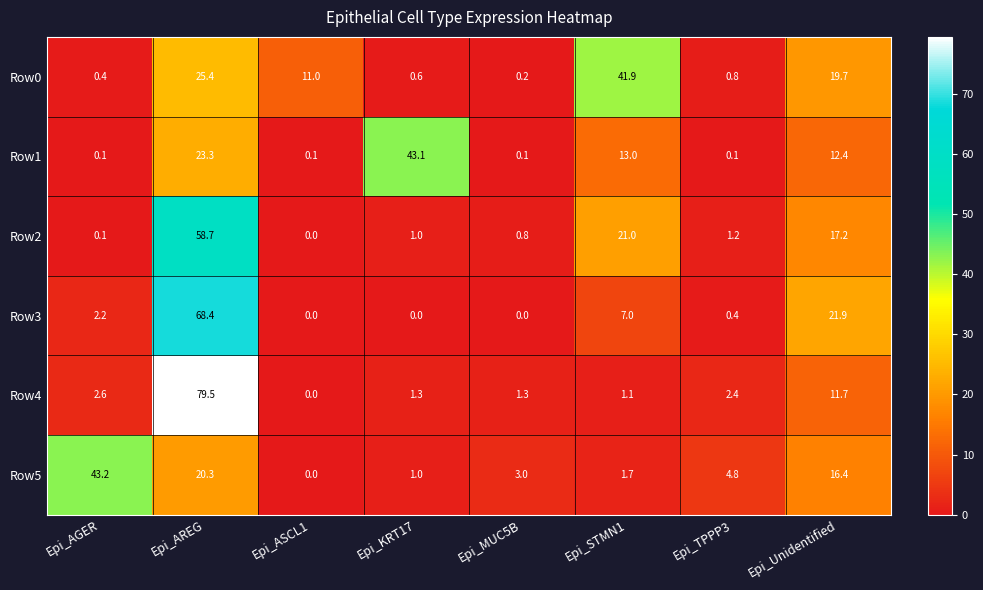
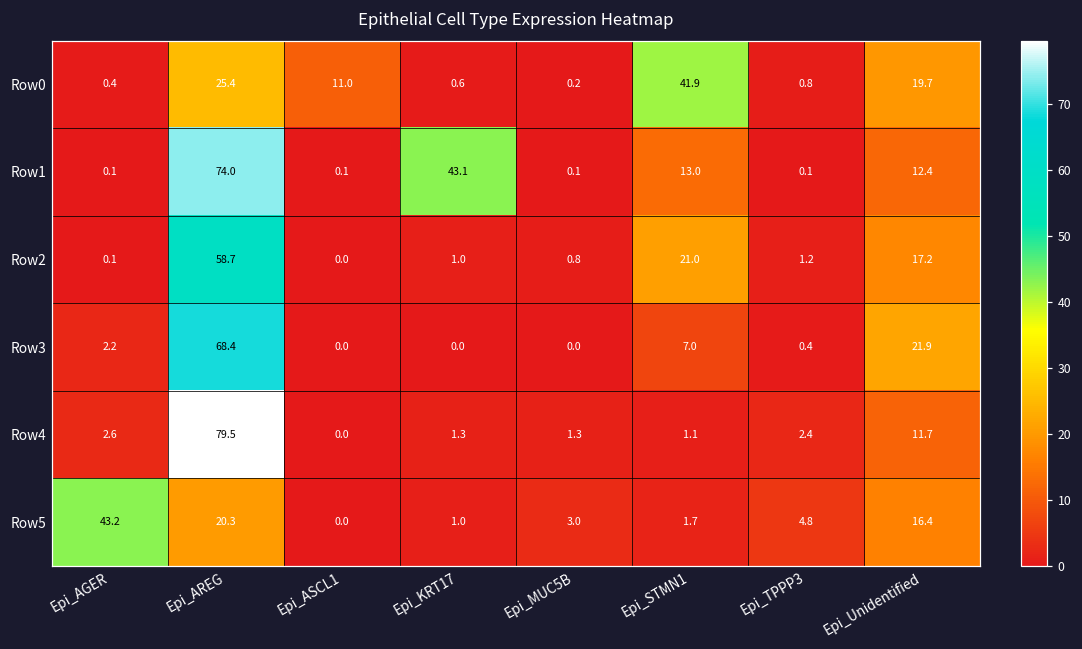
  {
    "Row0": {
      "Epi_AGER": 0.4,
      "Epi_AREG": 25.4,
      "Epi_ASCL1": 11.0,
      "Epi_KRT17": 0.6,
      "Epi_MUC5B": 0.2,
      "Epi_STMN1": 41.9,
      "Epi_TPPP3": 0.8,
      "Epi_Unidentified": 19.7
    },
    "Row1": {
      "Epi_AGER": 0.1,
-     "Epi_AREG": 23.3,
+     "Epi_AREG": 74.0,
      "Epi_ASCL1": 0.1,
      "Epi_KRT17": 43.1,
      "Epi_MUC5B": 0.1,
      "Epi_STMN1": 13.0,
      "Epi_TPPP3": 0.1,
      "Epi_Unidentified": 12.4
    },
    "Row2": {
      "Epi_AGER": 0.1,
      "Epi_AREG": 58.7,
      "Epi_ASCL1": 0.0,
      "Epi_KRT17": 1.0,
      "Epi_MUC5B": 0.8,
      "Epi_STMN1": 21.0,
      "Epi_TPPP3": 1.2,
      "Epi_Unidentified": 17.2
    },
    "Row3": {
      "Epi_AGER": 2.2,
      "Epi_AREG": 68.4,
      "Epi_ASCL1": 0.0,
      "Epi_KRT17": 0.0,
      "Epi_MUC5B": 0.0,
      "Epi_STMN1": 7.0,
      "Epi_TPPP3": 0.4,
      "Epi_Unidentified": 21.9
    },
    "Row4": {
      "Epi_AGER": 2.6,
      "Epi_AREG": 79.5,
      "Epi_ASCL1": 0.0,
      "Epi_KRT17": 1.3,
      "Epi_MUC5B": 1.3,
      "Epi_STMN1": 1.1,
      "Epi_TPPP3": 2.4,
      "Epi_Unidentified": 11.7
    },
    "Row5": {
      "Epi_AGER": 43.2,
      "Epi_AREG": 20.3,
      "Epi_ASCL1": 0.0,
      "Epi_KRT17": 1.0,
      "Epi_MUC5B": 3.0,
      "Epi_STMN1": 1.7,
      "Epi_TPPP3": 4.8,
      "Epi_Unidentified": 16.4
    }
  }
